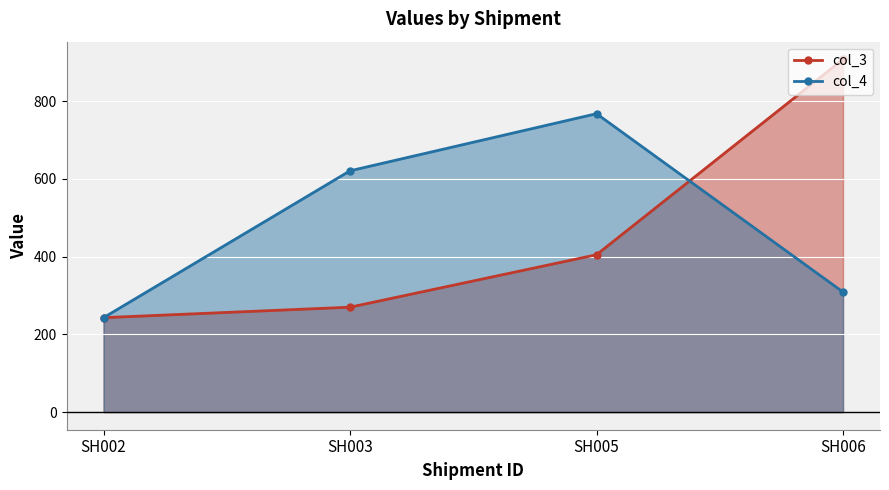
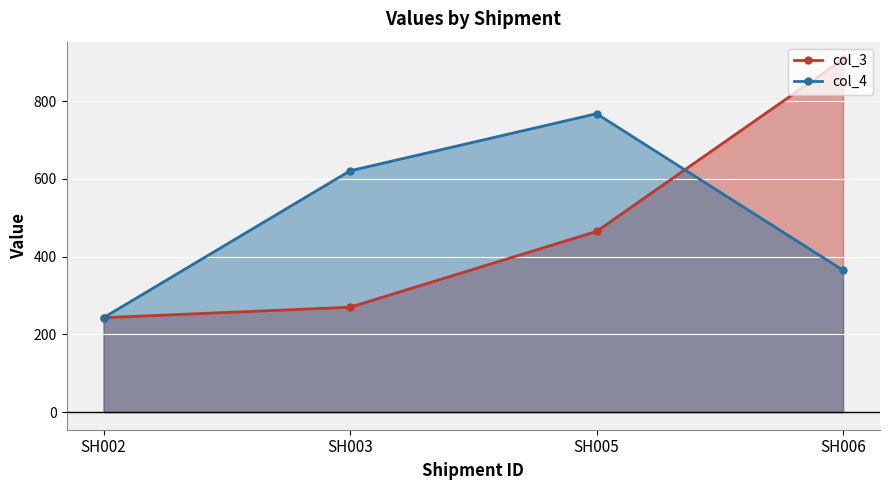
  {
    "col_3": {
      "SH003": 270,
-     "SH005": 410
+     "SH005": 470
    },
    "col_4": {
      "SH003": 620,
      "SH005": 770,
-     "SH006": 310
+     "SH006": 370
    }
  }
